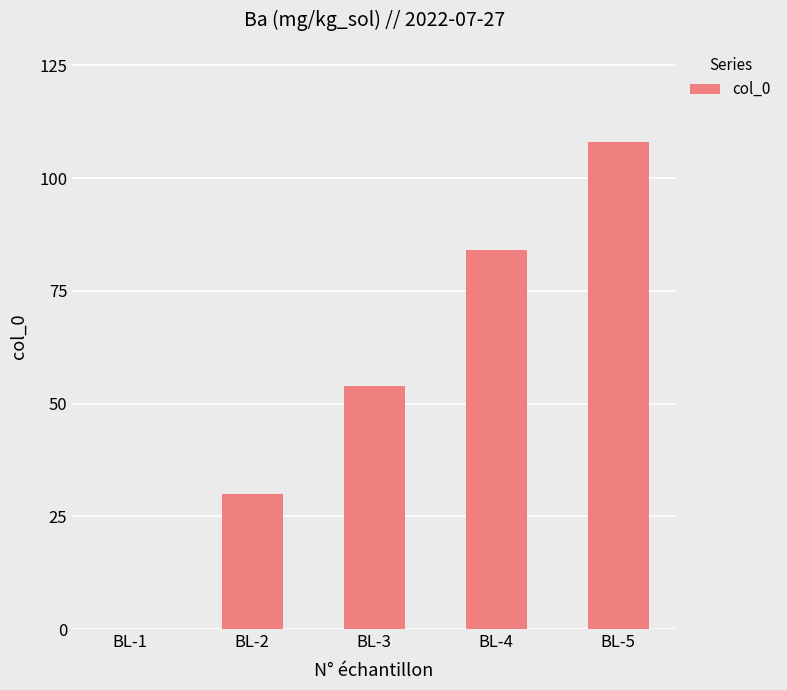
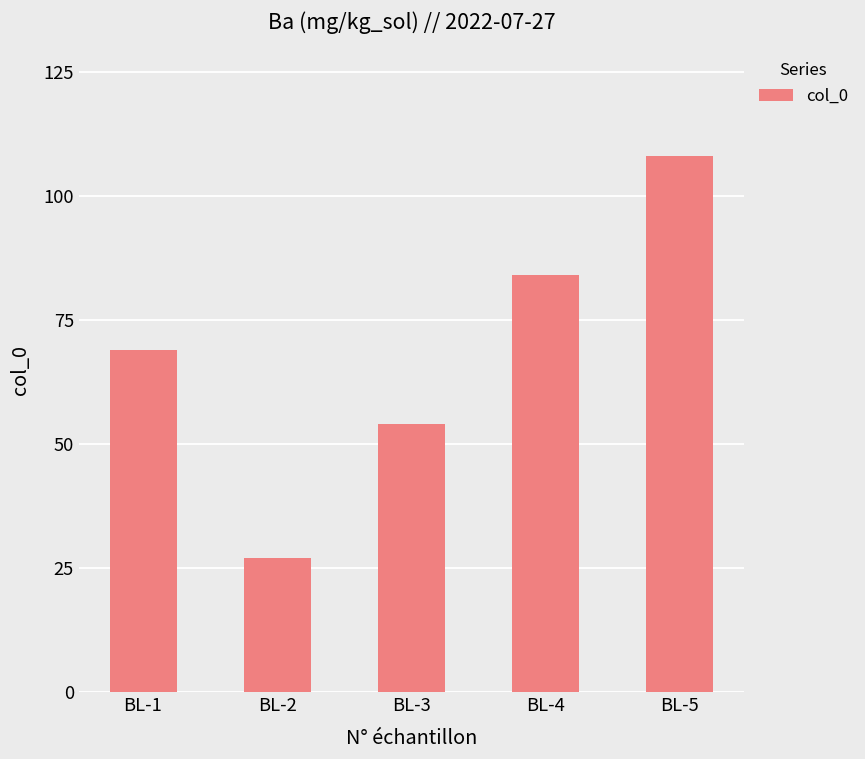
  {
-   "BL-1": 0,
-   "BL-2": 30,
+   "BL-1": 69,
+   "BL-2": 27,
    "BL-3": 54,
    "BL-4": 84,
    "BL-5": 108
  }
